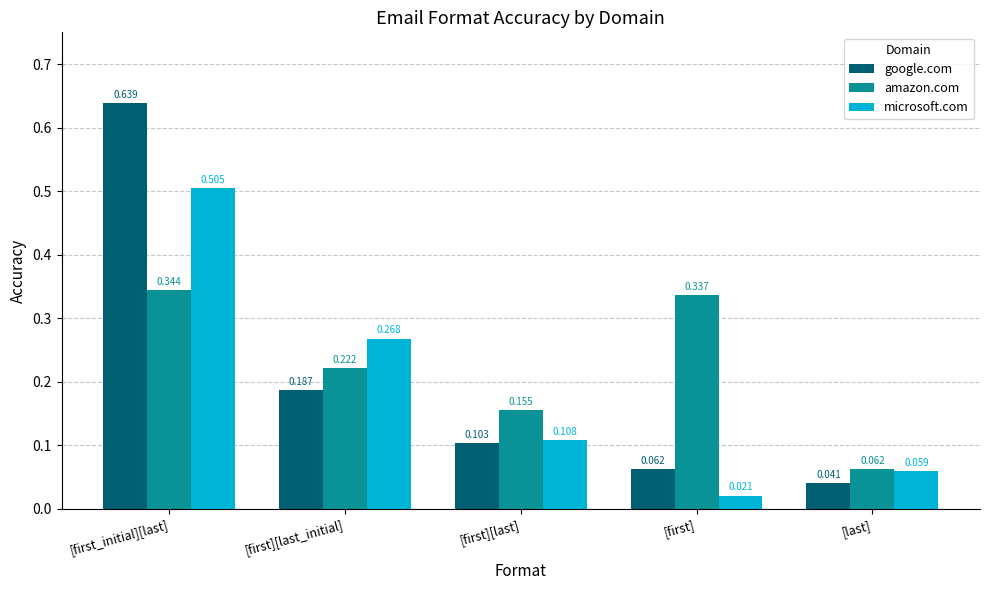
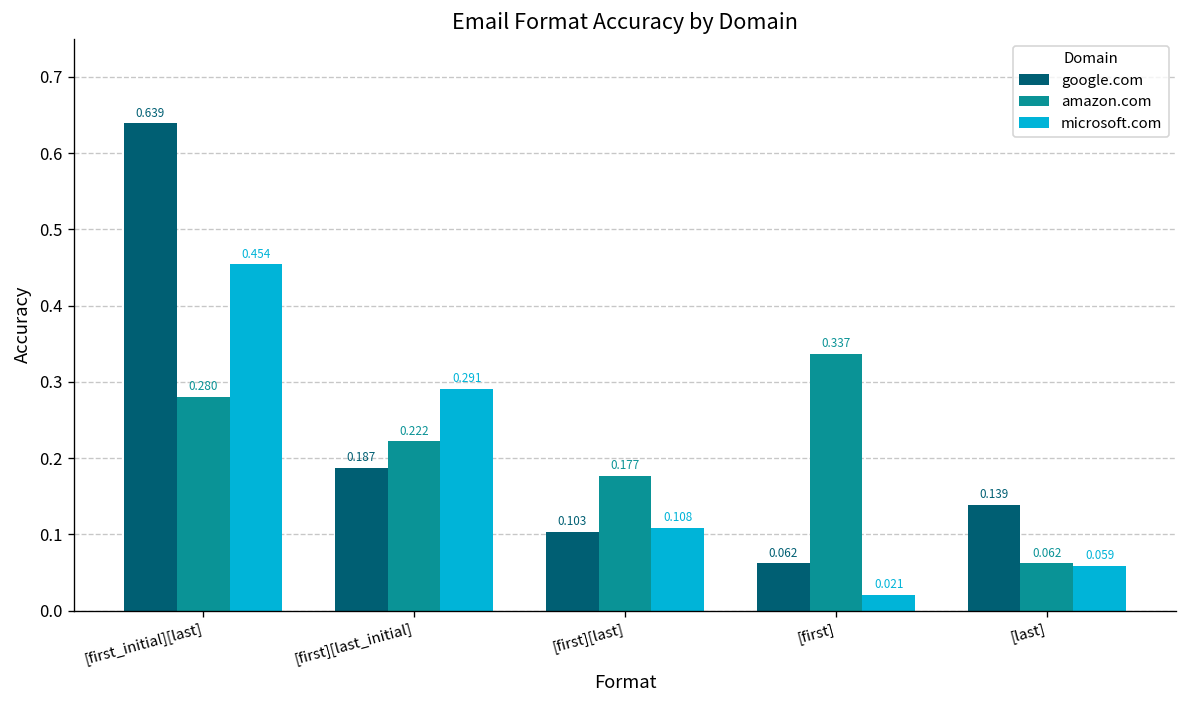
  {
    "google.com": {
      "[first_initial][last]": 0.639,
      "[first][last_initial]": 0.187,
      "[first][last]": 0.103,
      "[first]": 0.062,
-     "[last]": 0.041
+     "[last]": 0.139
    },
    "amazon.com": {
-     "[first_initial][last]": 0.344,
+     "[first_initial][last]": 0.280,
      "[first][last_initial]": 0.222,
-     "[first][last]": 0.155,
+     "[first][last]": 0.177,
      "[first]": 0.337,
      "[last]": 0.062
    },
    "microsoft.com": {
-     "[first_initial][last]": 0.505,
-     "[first][last_initial]": 0.268,
+     "[first_initial][last]": 0.454,
+     "[first][last_initial]": 0.291,
      "[first][last]": 0.108,
      "[first]": 0.021,
      "[last]": 0.059
    }
  }
